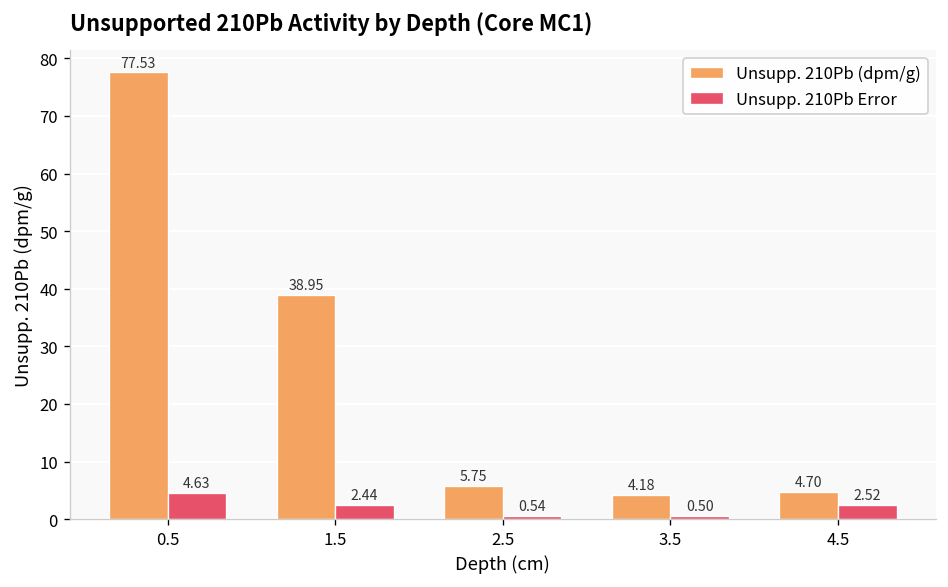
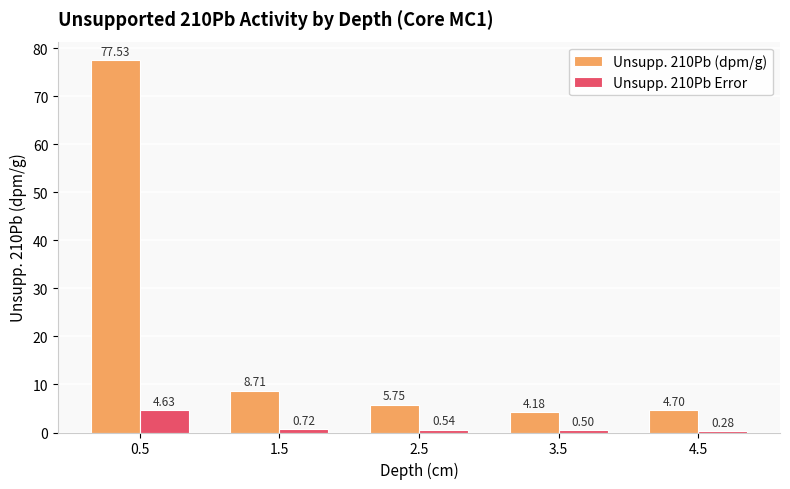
  {
    "Unsupp. 210Pb (dpm/g)": {
      "0.5": 77.53,
-     "1.5": 38.95,
+     "1.5": 8.71,
      "2.5": 5.75,
      "3.5": 4.18,
      "4.5": 4.70
    },
    "Unsupp. 210Pb Error": {
      "0.5": 4.63,
-     "1.5": 2.44,
+     "1.5": 0.72,
      "2.5": 0.54,
      "3.5": 0.50,
-     "4.5": 2.52
+     "4.5": 0.28
    }
  }
